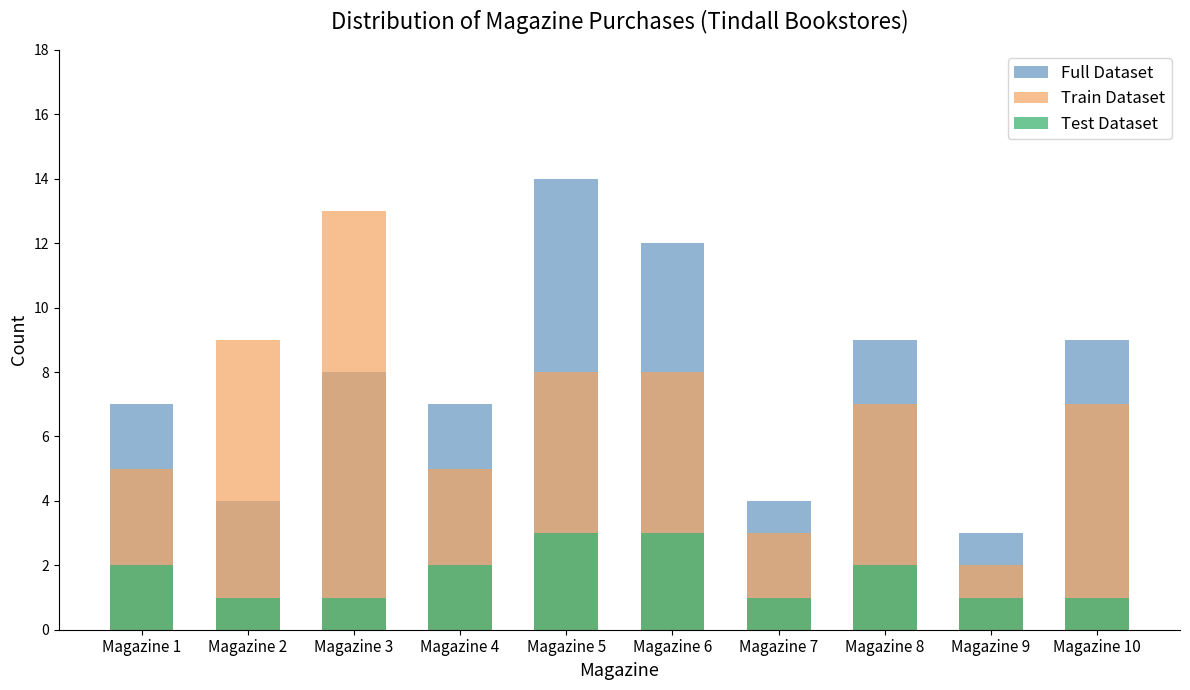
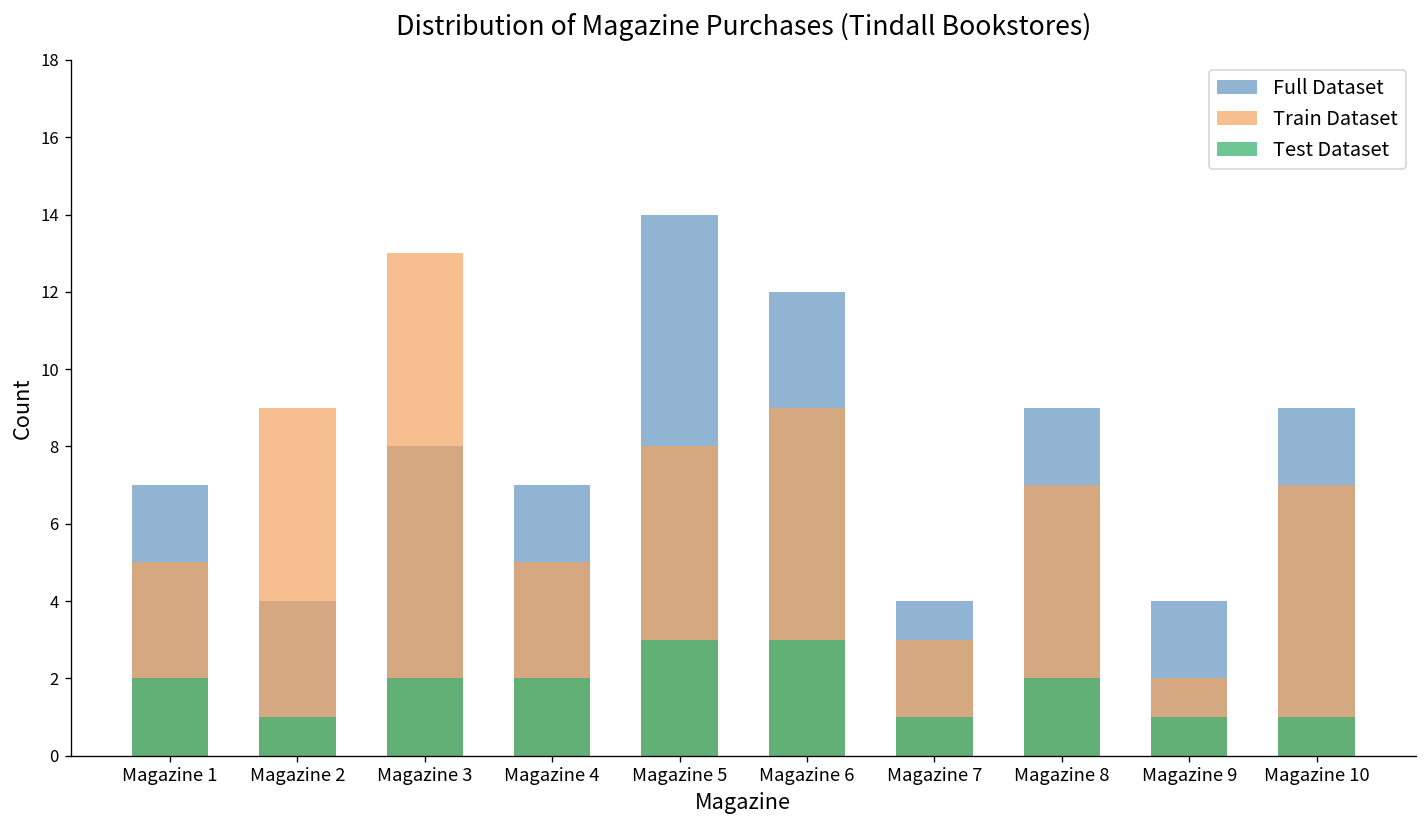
  {
    "Full Dataset": {
      "Magazine 1": 7,
      "Magazine 4": 7,
      "Magazine 5": 14,
      "Magazine 6": 12,
      "Magazine 7": 4,
      "Magazine 8": 9,
-     "Magazine 9": 3,
+     "Magazine 9": 4,
      "Magazine 10": 9
    },
    "Train Dataset": {
      "Magazine 2": 9,
      "Magazine 3": 13,
-     "Magazine 6": 8
+     "Magazine 6": 9
    },
    "Test Dataset": {
-     "Magazine 3": 1
+     "Magazine 3": 2
    }
  }
